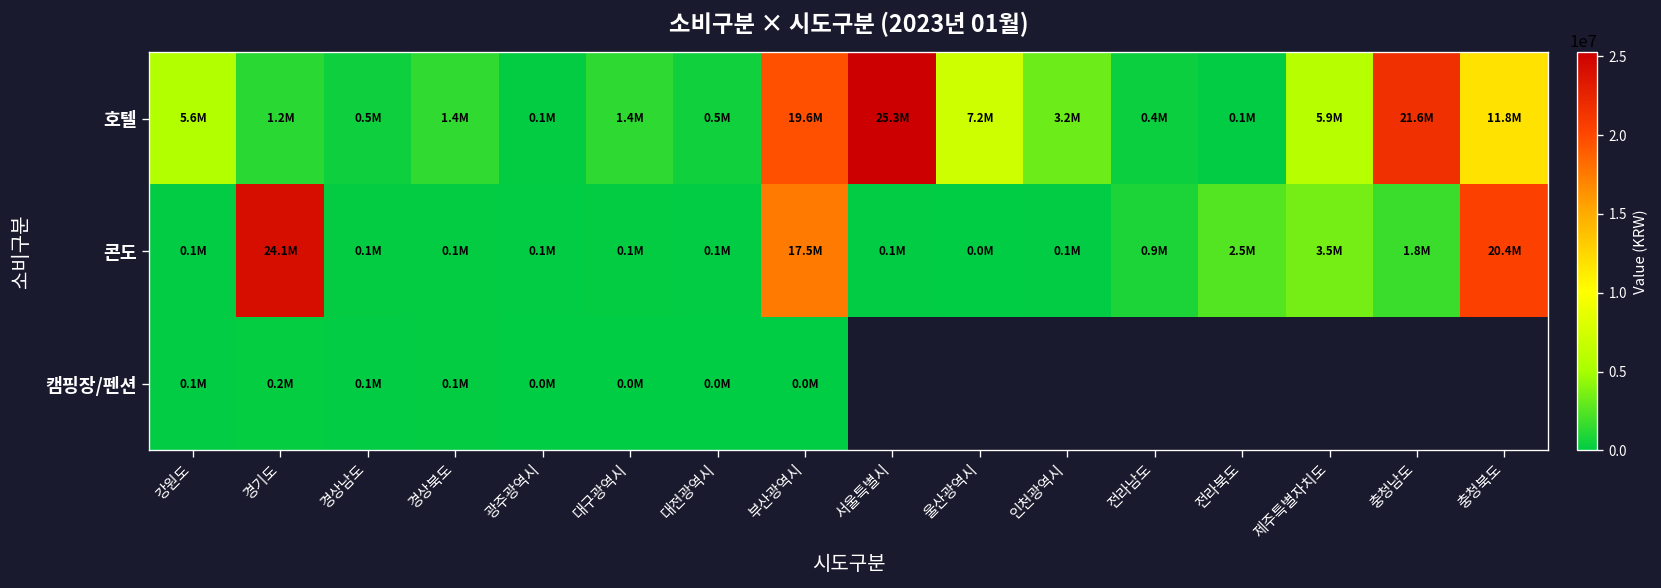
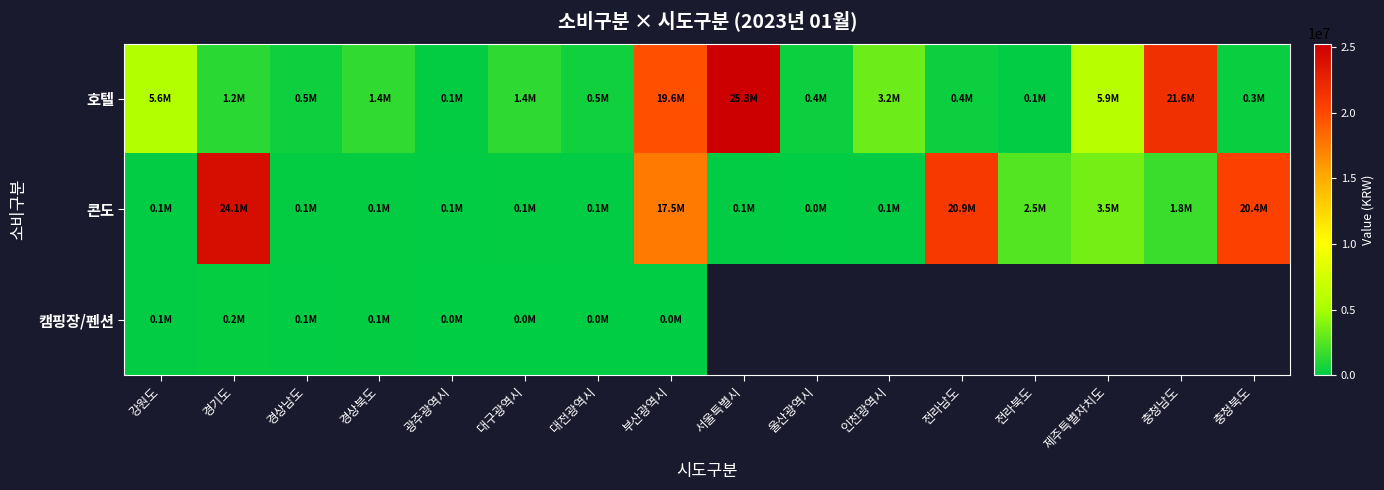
  {
    "호텔": {
      "강원도": "5.6M",
      "경기도": "1.2M",
      "경상남도": "0.5M",
      "경상북도": "1.4M",
      "광주광역시": "0.1M",
      "대구광역시": "1.4M",
      "대전광역시": "0.5M",
      "부산광역시": "19.6M",
      "서울특별시": "25.3M",
-     "울산광역시": "7.2M",
+     "울산광역시": "0.4M",
      "인천광역시": "3.2M",
      "전라남도": "0.4M",
      "전라북도": "0.1M",
      "제주특별자치도": "5.9M",
      "충청남도": "21.6M",
-     "충청북도": "11.8M"
+     "충청북도": "0.3M"
    },
    "콘도": {
      "강원도": "0.1M",
      "경기도": "24.1M",
      "경상남도": "0.1M",
      "경상북도": "0.1M",
      "광주광역시": "0.1M",
      "대구광역시": "0.1M",
      "대전광역시": "0.1M",
      "부산광역시": "17.5M",
      "서울특별시": "0.1M",
      "울산광역시": "0.0M",
      "인천광역시": "0.1M",
-     "전라남도": "0.9M",
+     "전라남도": "20.9M",
      "전라북도": "2.5M",
      "제주특별자치도": "3.5M",
      "충청남도": "1.8M",
      "충청북도": "20.4M"
    },
    "캠핑장/펜션": {
      "강원도": "0.1M",
      "경기도": "0.2M",
      "경상남도": "0.1M",
      "경상북도": "0.1M",
      "광주광역시": "0.0M",
      "대구광역시": "0.0M",
      "대전광역시": "0.0M",
      "부산광역시": "0.0M"
    }
  }
